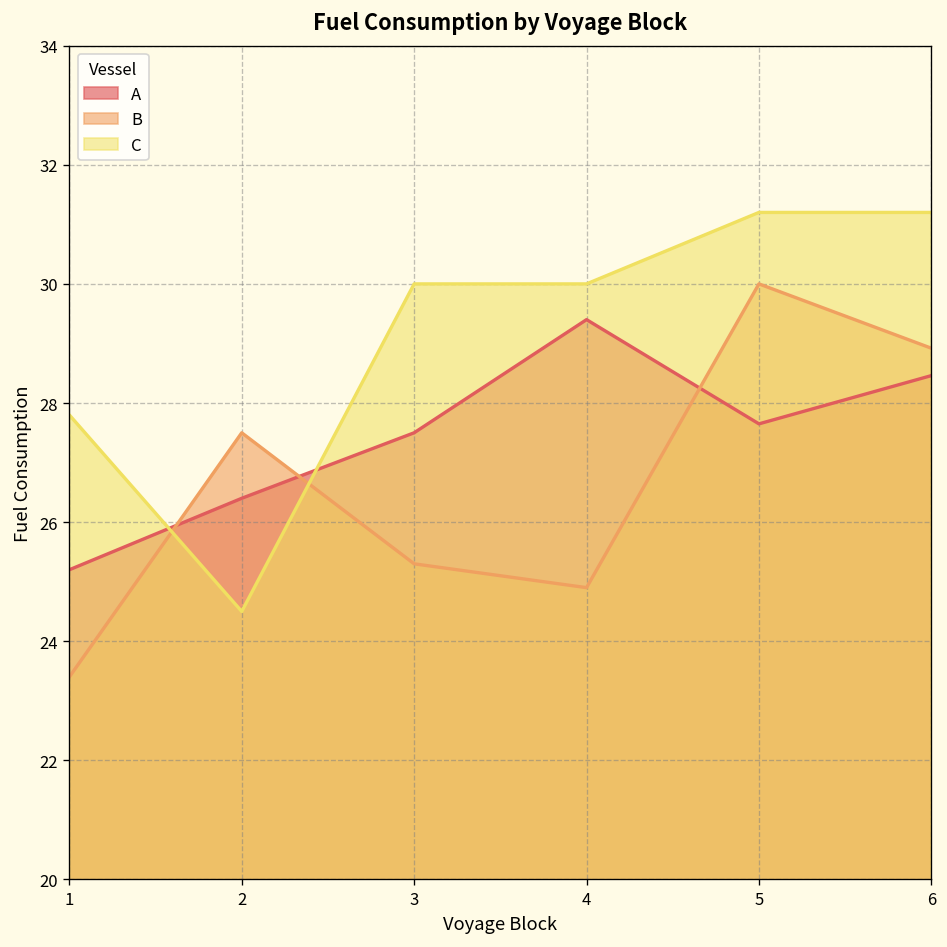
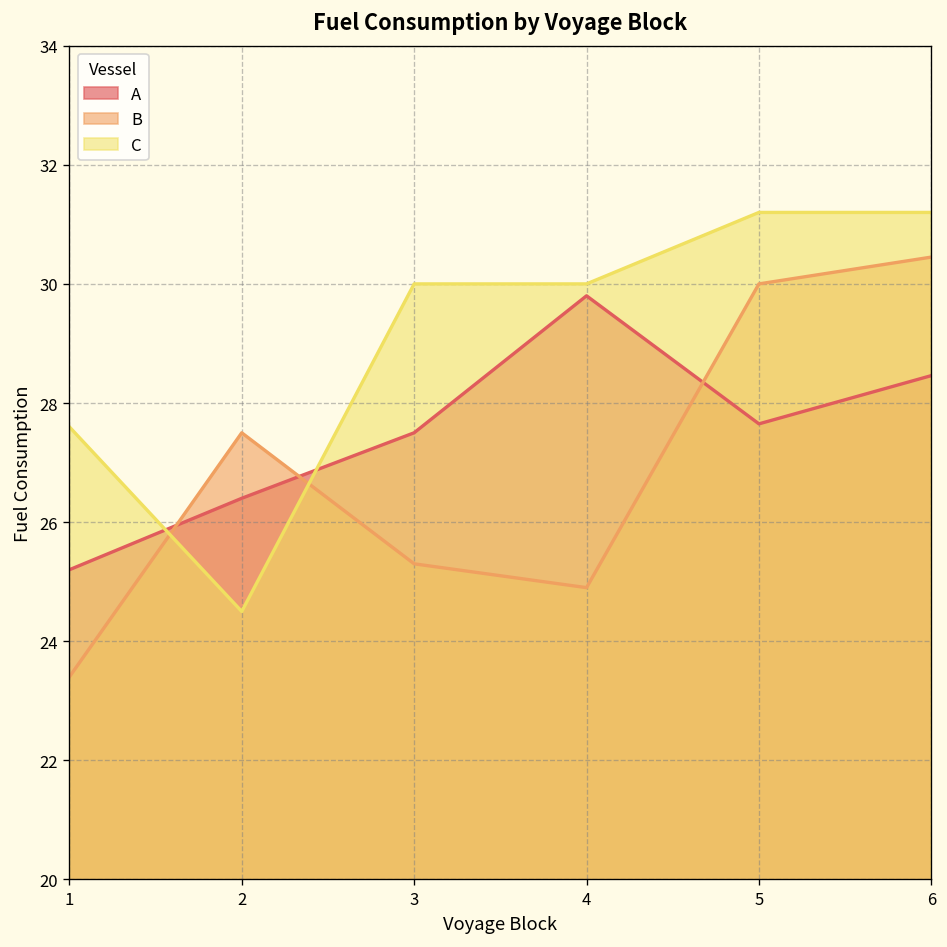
  {
    "A": {
      "1": 25.2,
      "2": 26.4,
      "3": 27.5,
-     "4": 29.4,
+     "4": 29.8,
      "5": 27.7,
      "6": 28.5
    },
    "B": {
      "1": 23.4,
      "2": 27.5,
      "3": 25.3,
      "4": 24.9,
      "5": 30.0,
-     "6": 28.9
+     "6": 30.5
    },
    "C": {
-     "1": 27.8,
+     "1": 27.6,
      "2": 24.5,
      "3": 30.0,
      "4": 30.0,
      "5": 31.2,
      "6": 31.2
    }
  }
